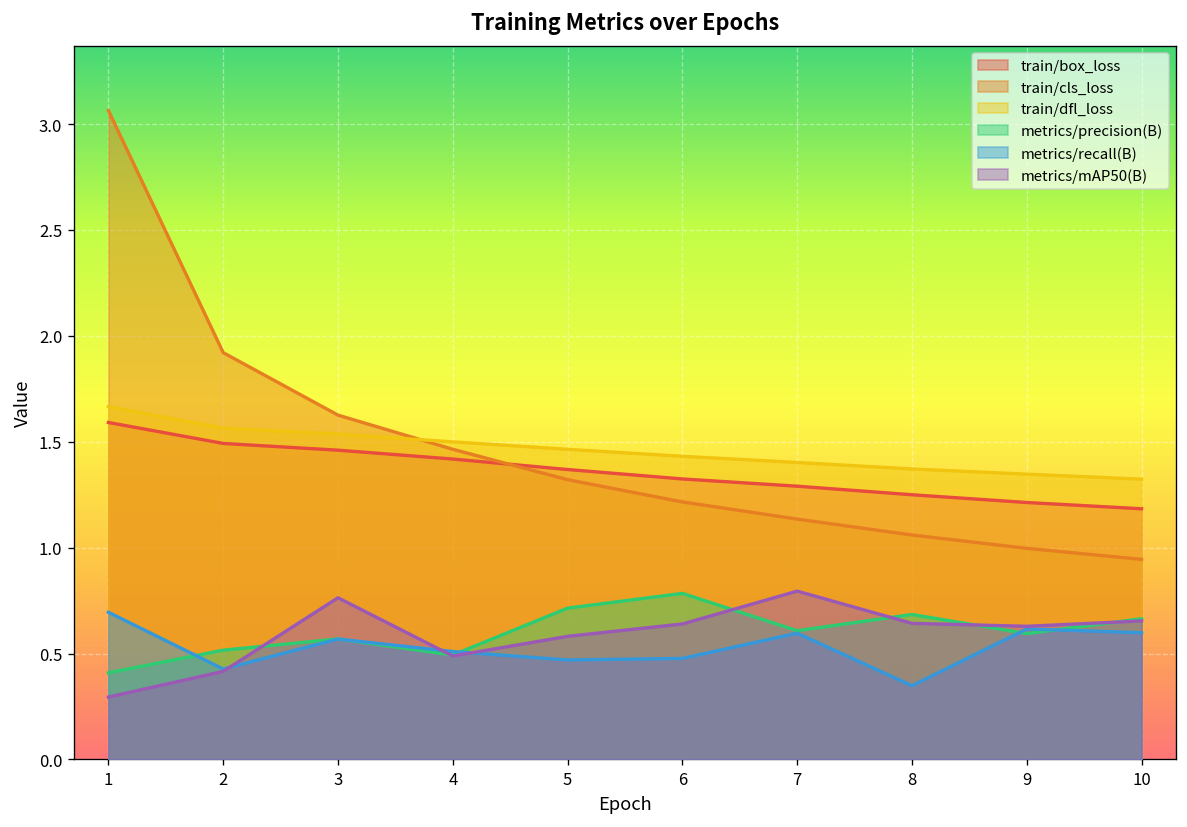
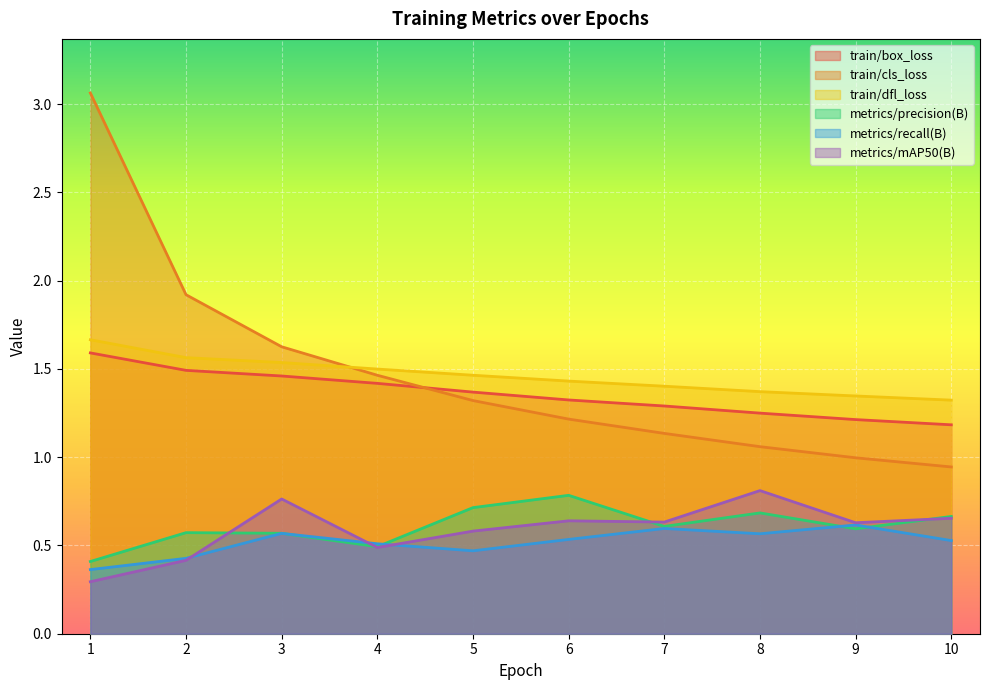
  {
    "metrics/precision(B)": {
      "1": 0.41,
-     "2": 0.52,
+     "2": 0.57,
      "5": 0.71,
      "6": 0.78,
      "8": 0.68,
      "9": 0.59
    },
    "metrics/recall(B)": {
-     "1": 0.70,
+     "1": 0.36,
      "4": 0.51,
      "5": 0.47,
-     "6": 0.48,
-     "8": 0.35,
-     "10": 0.60
+     "6": 0.53,
+     "8": 0.57,
+     "10": 0.53
    },
    "metrics/mAP50(B)": {
      "1": 0.29,
      "3": 0.76,
      "5": 0.58,
      "6": 0.64,
-     "7": 0.79,
-     "8": 0.64
+     "7": 0.63,
+     "8": 0.81
    }
  }
